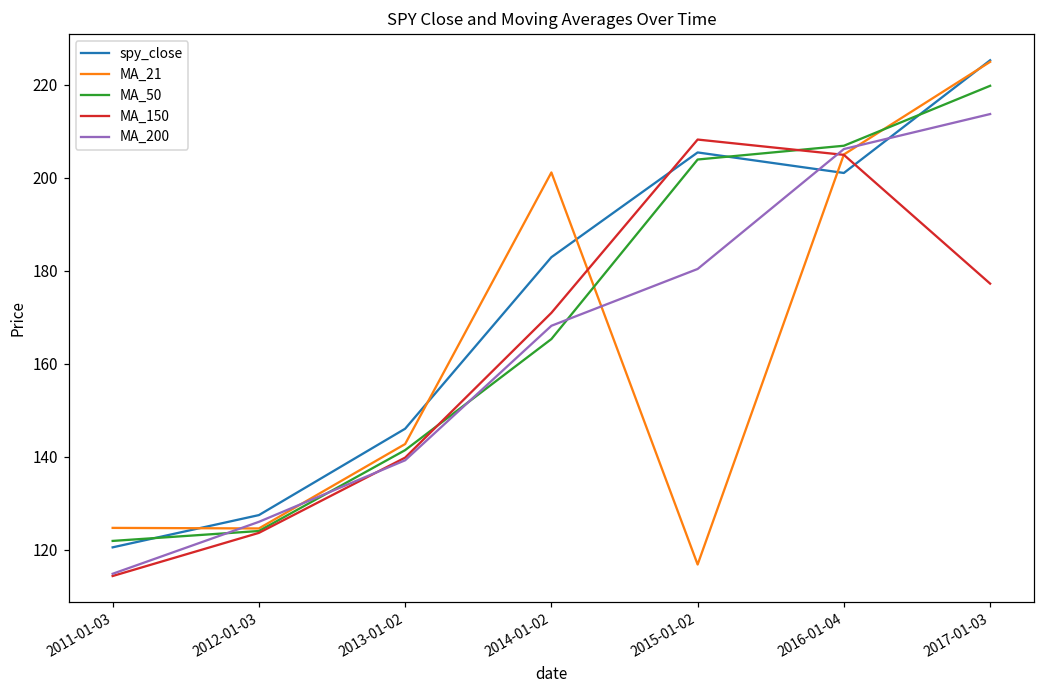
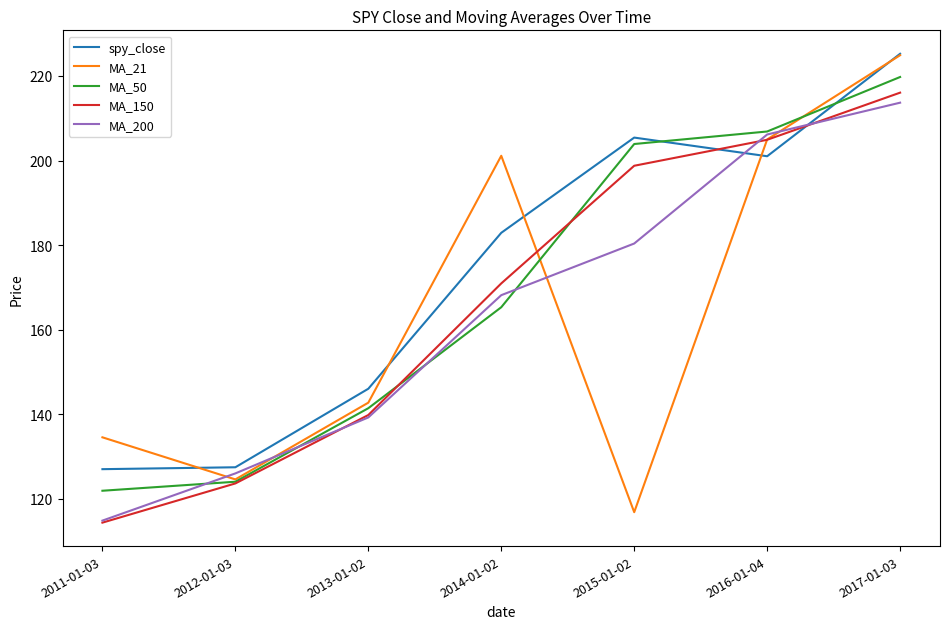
  {
    "spy_close": {
-     "2011-01-03": 121,
+     "2011-01-03": 127,
      "2012-01-03": 128,
      "2013-01-02": 146,
      "2014-01-02": 183,
      "2015-01-02": 205,
      "2016-01-04": 201
    },
    "MA_21": {
-     "2011-01-03": 125,
+     "2011-01-03": 135,
      "2013-01-02": 143,
      "2014-01-02": 201,
      "2015-01-02": 117
    },
    "MA_50": {
      "2011-01-03": 122,
      "2013-01-02": 141,
      "2014-01-02": 165,
      "2015-01-02": 204,
      "2016-01-04": 207,
      "2017-01-03": 220
    },
    "MA_150": {
      "2014-01-02": 171,
-     "2015-01-02": 208,
-     "2017-01-03": 177
+     "2015-01-02": 199,
+     "2017-01-03": 216
    },
    "MA_200": {
      "2012-01-03": 126,
      "2014-01-02": 168,
      "2015-01-02": 180,
      "2016-01-04": 206,
      "2017-01-03": 214
    }
  }
